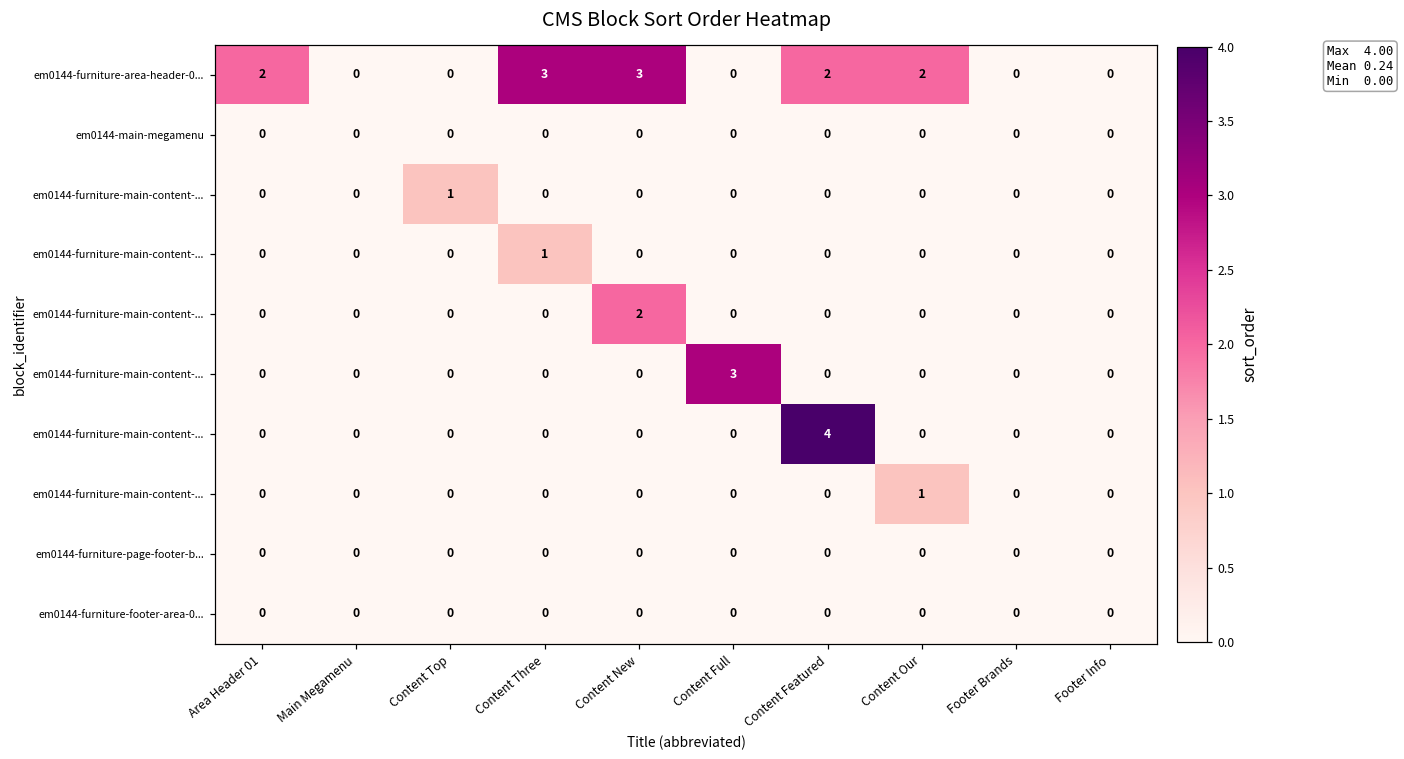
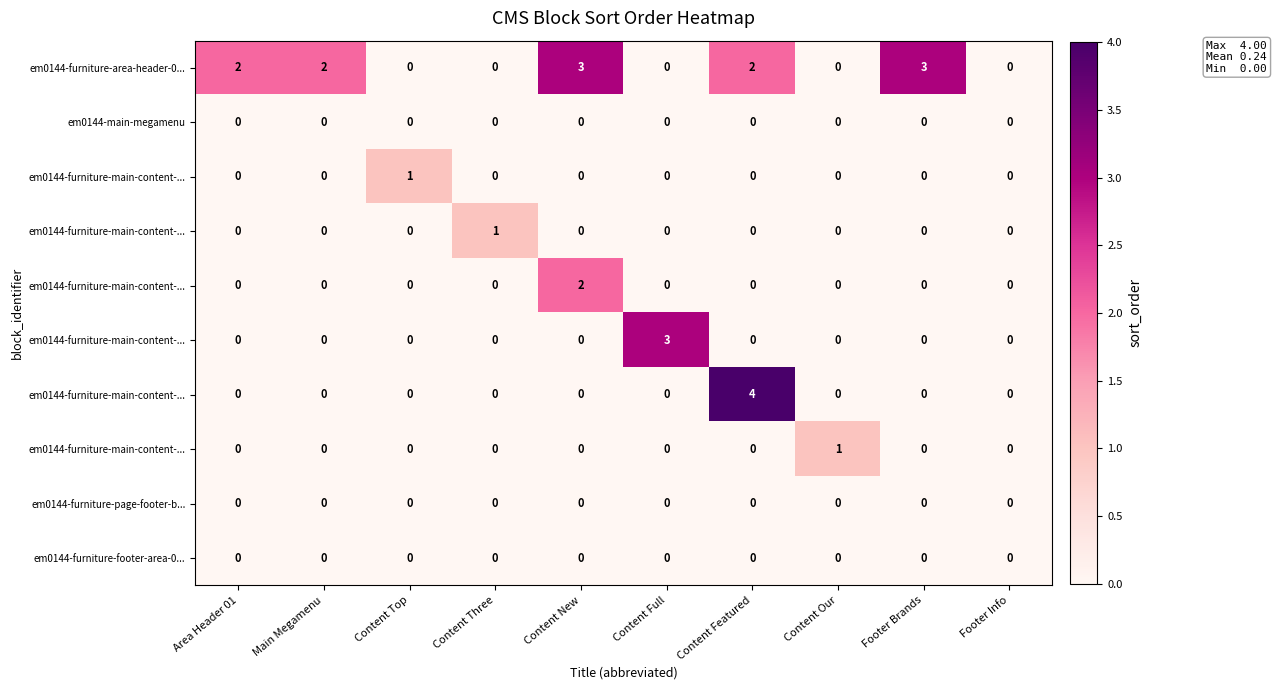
  {
    "em0144-furniture-area-header-0...": {
      "Area Header 01": 2,
-     "Main Megamenu": 0,
+     "Main Megamenu": 2,
      "Content Top": 0,
-     "Content Three": 3,
+     "Content Three": 0,
      "Content New": 3,
      "Content Full": 0,
      "Content Featured": 2,
-     "Content Our": 2,
-     "Footer Brands": 0,
+     "Content Our": 0,
+     "Footer Brands": 3,
      "Footer Info": 0
    },
    "em0144-main-megamenu": {
      "Area Header 01": 0,
      "Main Megamenu": 0,
      "Content Top": 0,
      "Content Three": 0,
      "Content New": 0,
      "Content Full": 0,
      "Content Featured": 0,
      "Content Our": 0,
      "Footer Brands": 0,
      "Footer Info": 0
    },
    "em0144-furniture-page-footer-b...": {
      "Area Header 01": 0,
      "Main Megamenu": 0,
      "Content Top": 0,
      "Content Three": 0,
      "Content New": 0,
      "Content Full": 0,
      "Content Featured": 0,
      "Content Our": 0,
      "Footer Brands": 0,
      "Footer Info": 0
    },
    "em0144-furniture-footer-area-0...": {
      "Area Header 01": 0,
      "Main Megamenu": 0,
      "Content Top": 0,
      "Content Three": 0,
      "Content New": 0,
      "Content Full": 0,
      "Content Featured": 0,
      "Content Our": 0,
      "Footer Brands": 0,
      "Footer Info": 0
    }
  }
